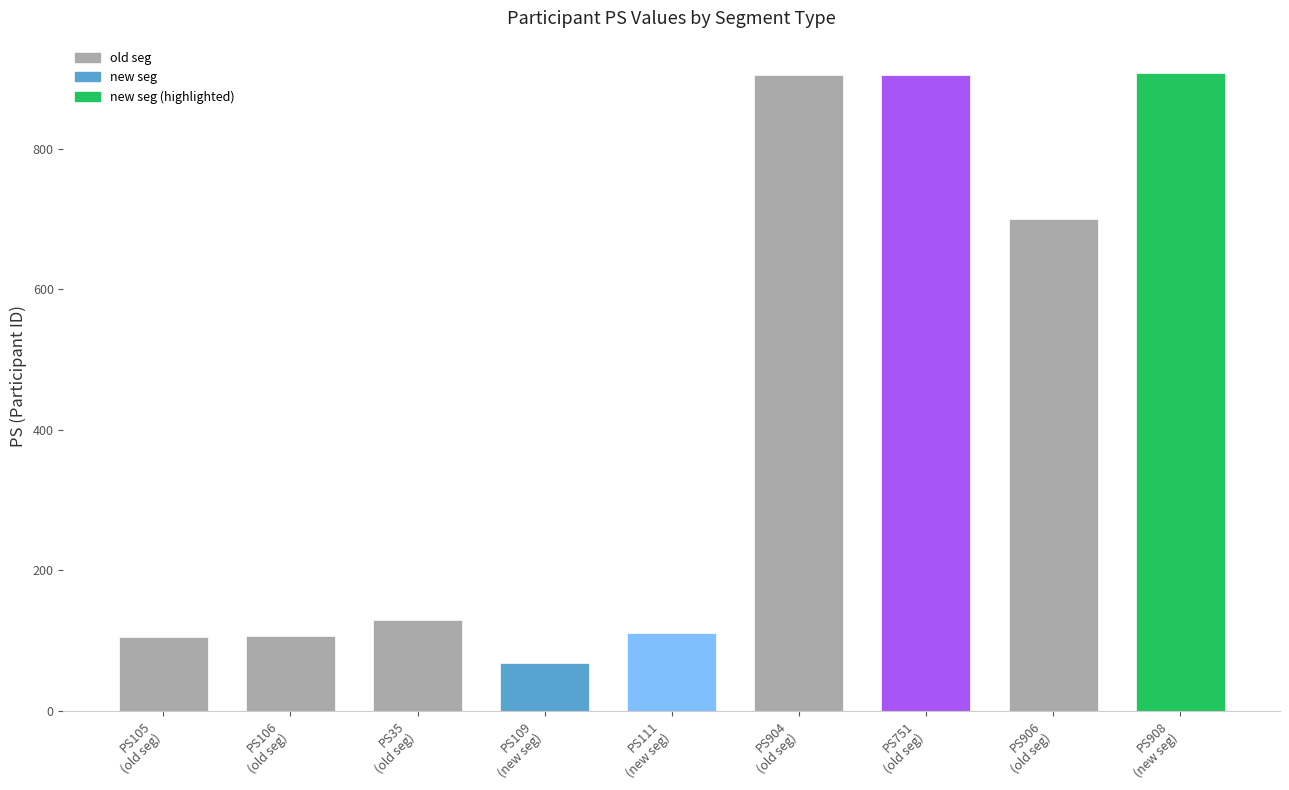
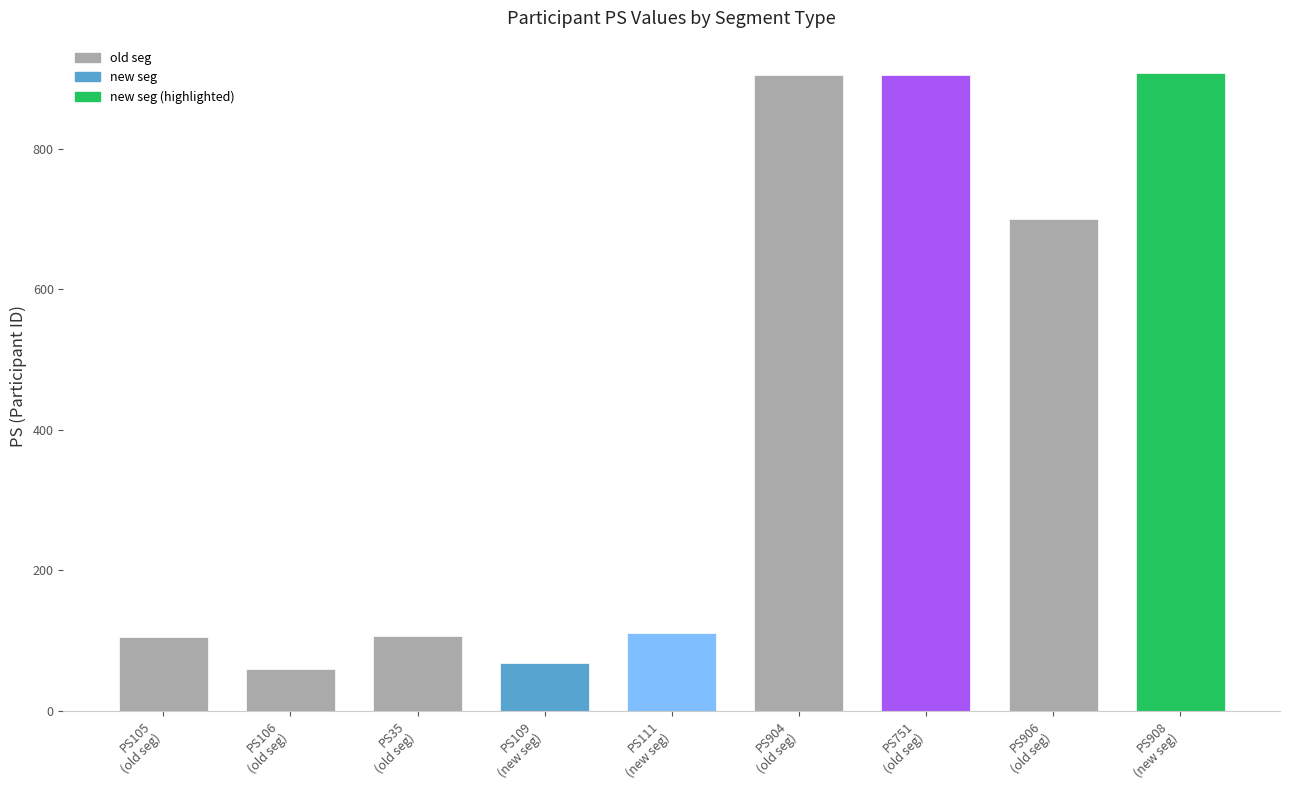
  {
    "PS105 (old seg)": 110,
-   "PS106 (old seg)": 110,
-   "PS35 (old seg)": 130,
+   "PS106 (old seg)": 60,
+   "PS35 (old seg)": 110,
    "PS109 (new seg)": 70,
    "PS111 (new seg)": 110,
    "PS904 (old seg)": 900,
    "PS751 (old seg)": 910,
    "PS906 (old seg)": 700,
    "PS908 (new seg)": 910
  }
